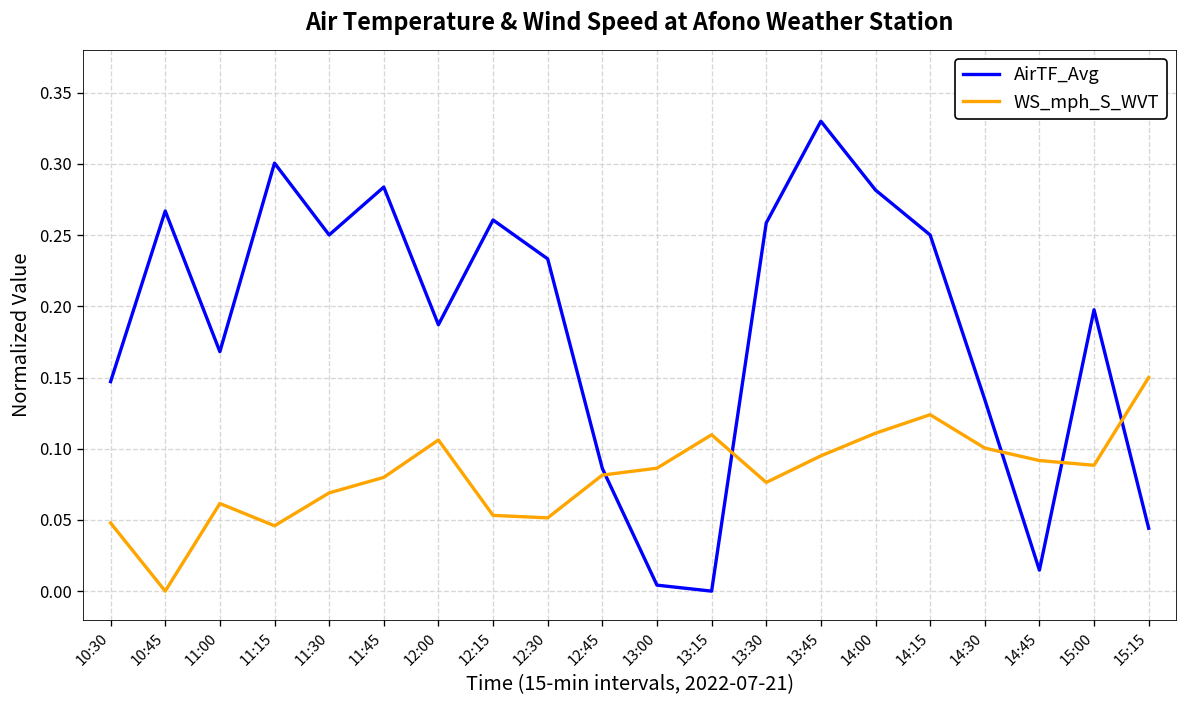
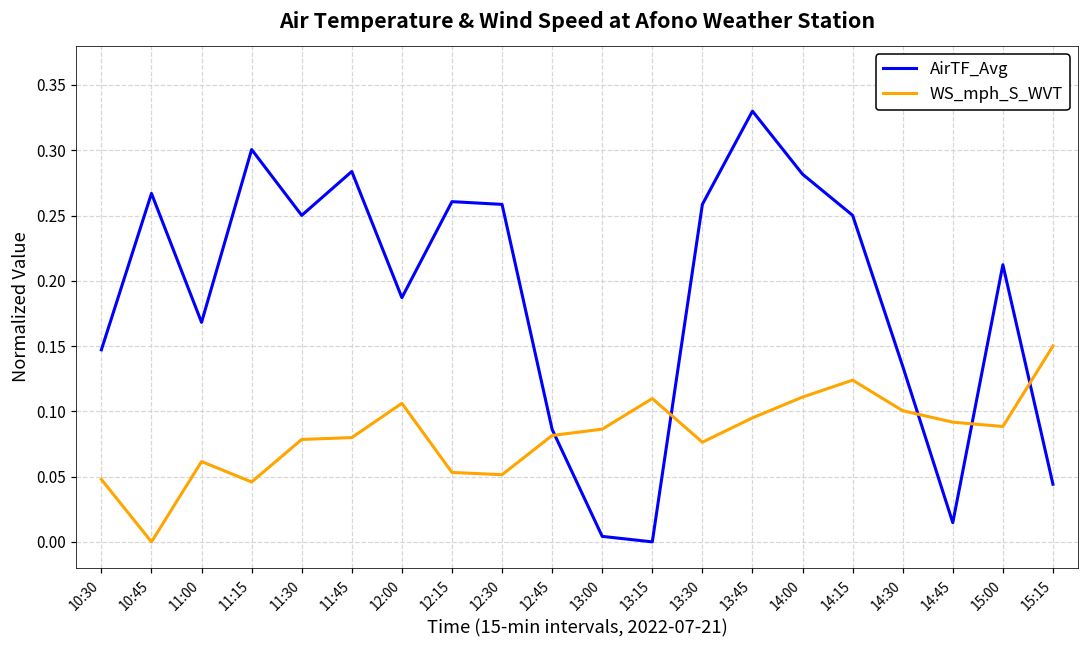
  {
    "AirTF_Avg": {
      "10:30": 0.147,
      "10:45": 0.267,
      "11:00": 0.168,
      "11:15": 0.301,
      "11:30": 0.250,
      "11:45": 0.284,
      "12:00": 0.187,
      "12:15": 0.261,
-     "12:30": 0.233,
+     "12:30": 0.259,
      "12:45": 0.086,
      "13:00": 0.004,
      "13:15": 0.000,
      "13:30": 0.259,
      "13:45": 0.330,
      "14:00": 0.282,
      "14:15": 0.250,
      "14:30": 0.135,
      "14:45": 0.015,
-     "15:00": 0.198,
+     "15:00": 0.212,
      "15:15": 0.044
    },
    "WS_mph_S_WVT": {
      "10:30": 0.048,
      "10:45": 0.000,
      "11:00": 0.062,
      "11:15": 0.046,
-     "11:30": 0.069,
+     "11:30": 0.078,
      "11:45": 0.080,
      "12:00": 0.106,
      "12:15": 0.053,
      "12:30": 0.051,
      "12:45": 0.081,
      "13:00": 0.086,
      "13:15": 0.110,
      "13:30": 0.076,
      "13:45": 0.095,
      "14:00": 0.111,
      "14:15": 0.124,
      "14:30": 0.100,
      "14:45": 0.092,
      "15:00": 0.088,
      "15:15": 0.150
    }
  }
